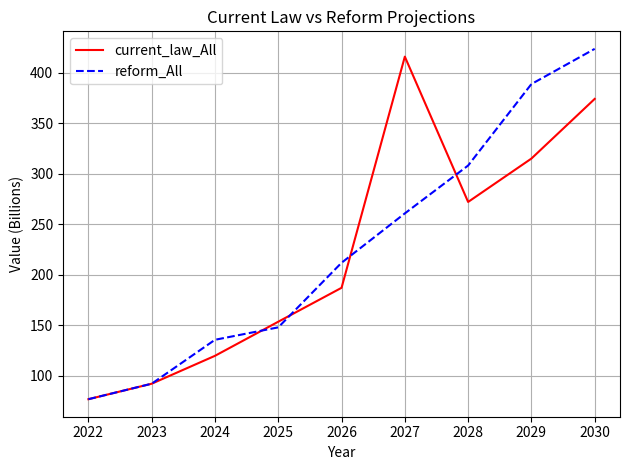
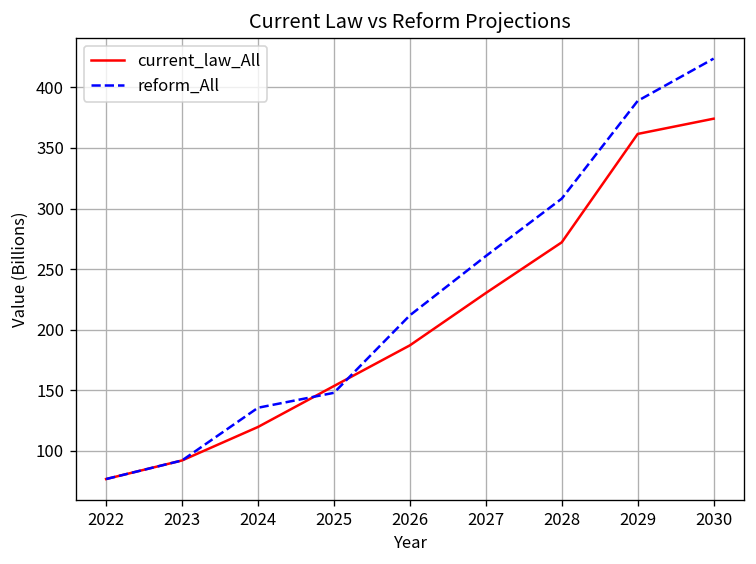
  {
    "current_law_All": {
      "2024": 120,
      "2025": 153,
      "2026": 187,
-     "2027": 416,
+     "2027": 230,
      "2028": 272,
-     "2029": 315,
+     "2029": 362,
      "2030": 374
    },
    "reform_All": {
      "2024": 136,
      "2025": 148,
      "2026": 212,
      "2027": 261,
      "2028": 308,
      "2029": 389,
      "2030": 424
    }
  }
